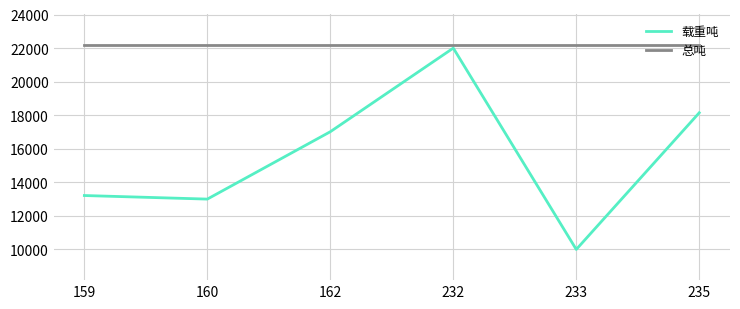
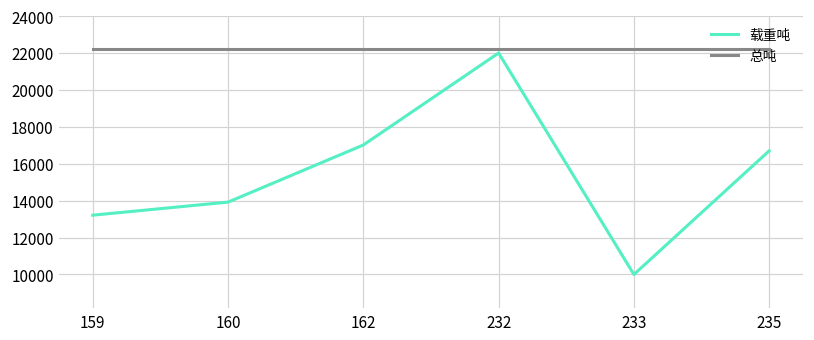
  {
    "载重吨": {
      "159": 13200,
-     "160": 13000,
+     "160": 13900,
      "162": 17000,
      "232": 22000,
      "233": 10000,
-     "235": 18100
+     "235": 16700
    },
    "总吨": {
      "159": 22200,
      "160": 22200,
      "162": 22200,
      "232": 22200,
      "233": 22200,
      "235": 22200
    }
  }
